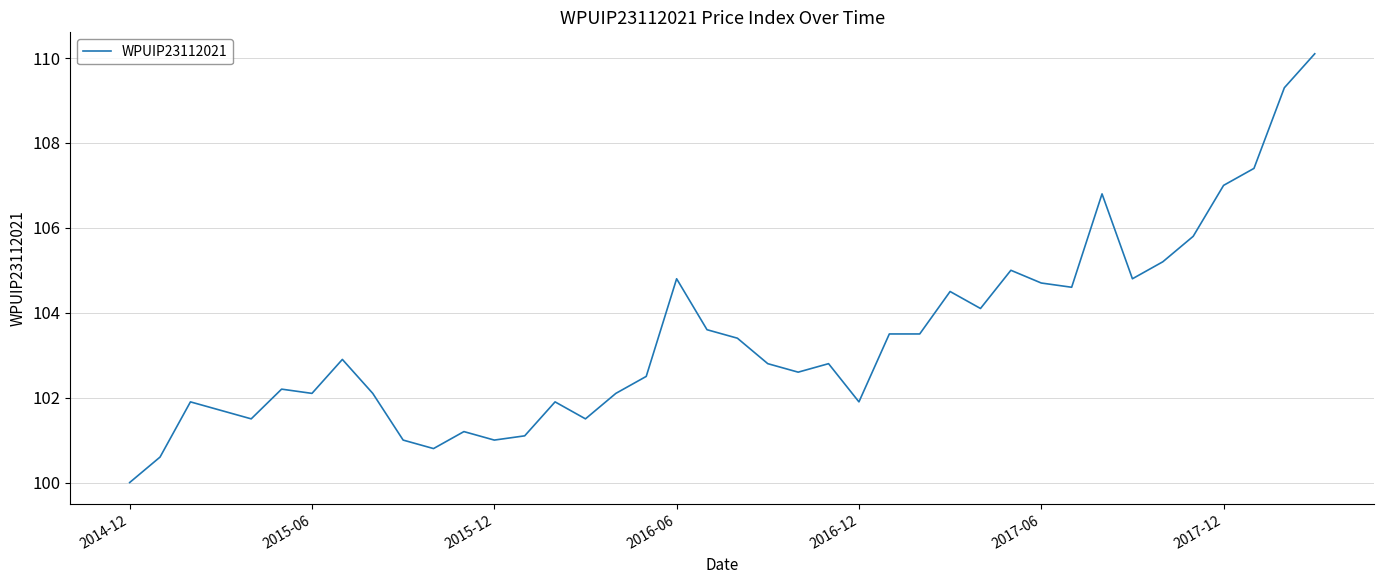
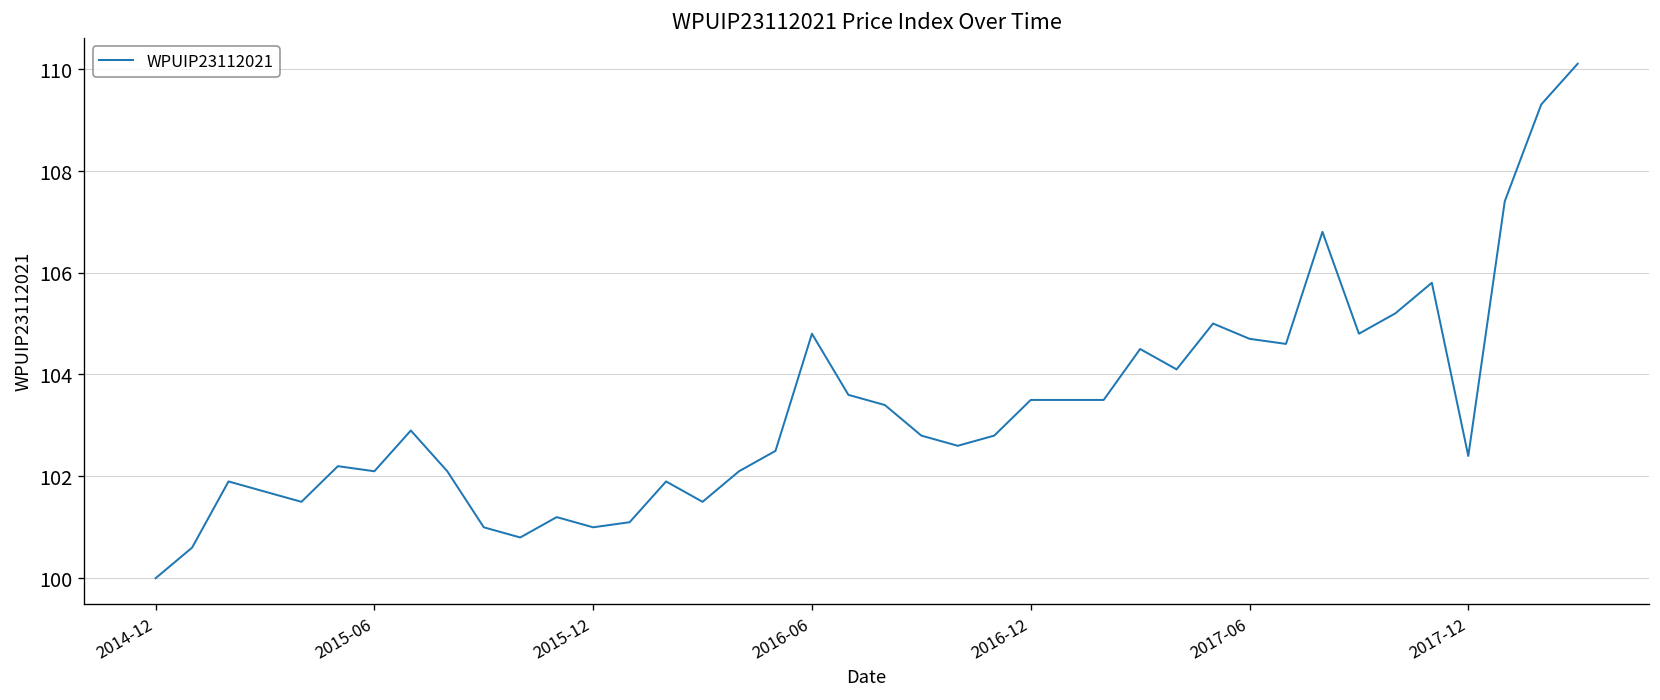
  {
    "2014-12": 100.0,
    "2015-06": 102.1,
    "2015-12": 101.0,
    "2016-06": 104.8,
-   "2016-12": 101.9,
+   "2016-12": 103.5,
    "2017-06": 104.7,
-   "2017-12": 107.0
+   "2017-12": 102.4
  }
